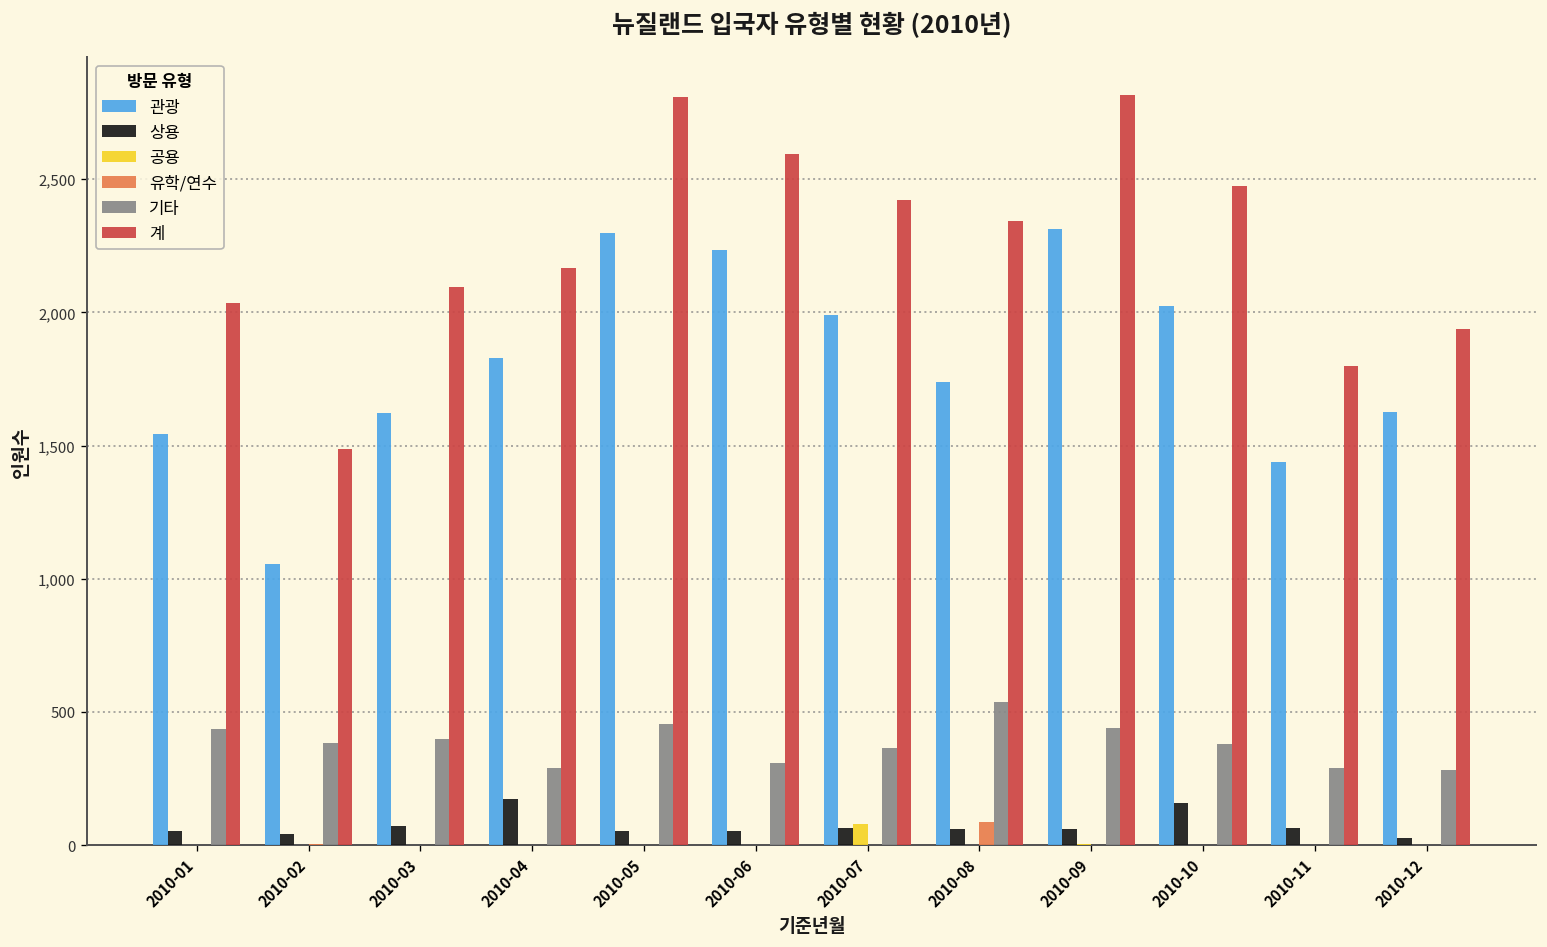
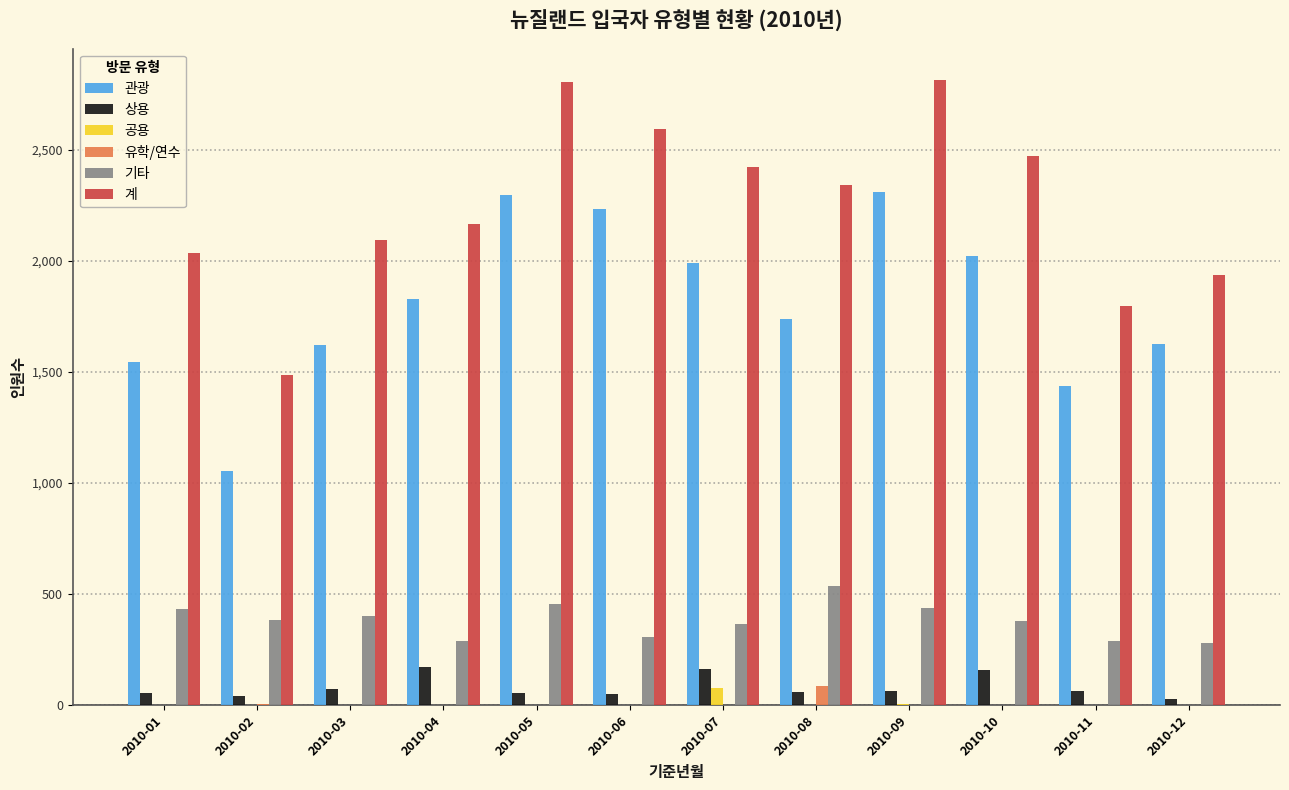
  {
    "관광": {
      "2010-01": "1,550",
      "2010-02": "1,060",
      "2010-03": "1,620",
      "2010-04": "1,830",
      "2010-05": "2,300",
      "2010-06": "2,230",
      "2010-07": "1,990",
      "2010-08": "1,740",
      "2010-09": "2,310",
      "2010-10": "2,030",
      "2010-11": "1,440",
      "2010-12": "1,630"
    },
    "상용": {
      "2010-01": "50",
      "2010-02": "40",
      "2010-03": "70",
      "2010-04": "170",
      "2010-05": "60",
      "2010-06": "50",
-     "2010-07": "60",
+     "2010-07": "160",
      "2010-08": "60",
      "2010-09": "60",
      "2010-10": "160",
      "2010-11": "60",
      "2010-12": "30"
    },
    "공용": {
      "2010-06": "0",
      "2010-07": "80"
    },
    "유학/연수": {
      "2010-04": "0",
      "2010-05": "0",
      "2010-06": "0",
      "2010-08": "90",
      "2010-09": "0",
      "2010-12": "0"
    },
    "기타": {
      "2010-01": "440",
      "2010-02": "390",
      "2010-03": "400",
      "2010-04": "290",
      "2010-05": "460",
      "2010-06": "310",
      "2010-07": "370",
      "2010-08": "540",
      "2010-09": "440",
      "2010-10": "380",
      "2010-11": "290",
      "2010-12": "280"
    },
    "계": {
      "2010-01": "2,040",
      "2010-02": "1,490",
      "2010-03": "2,100",
      "2010-04": "2,170",
      "2010-05": "2,810",
      "2010-06": "2,590",
      "2010-07": "2,420",
      "2010-08": "2,340",
      "2010-09": "2,820",
      "2010-10": "2,470",
      "2010-11": "1,800",
      "2010-12": "1,940"
    }
  }
